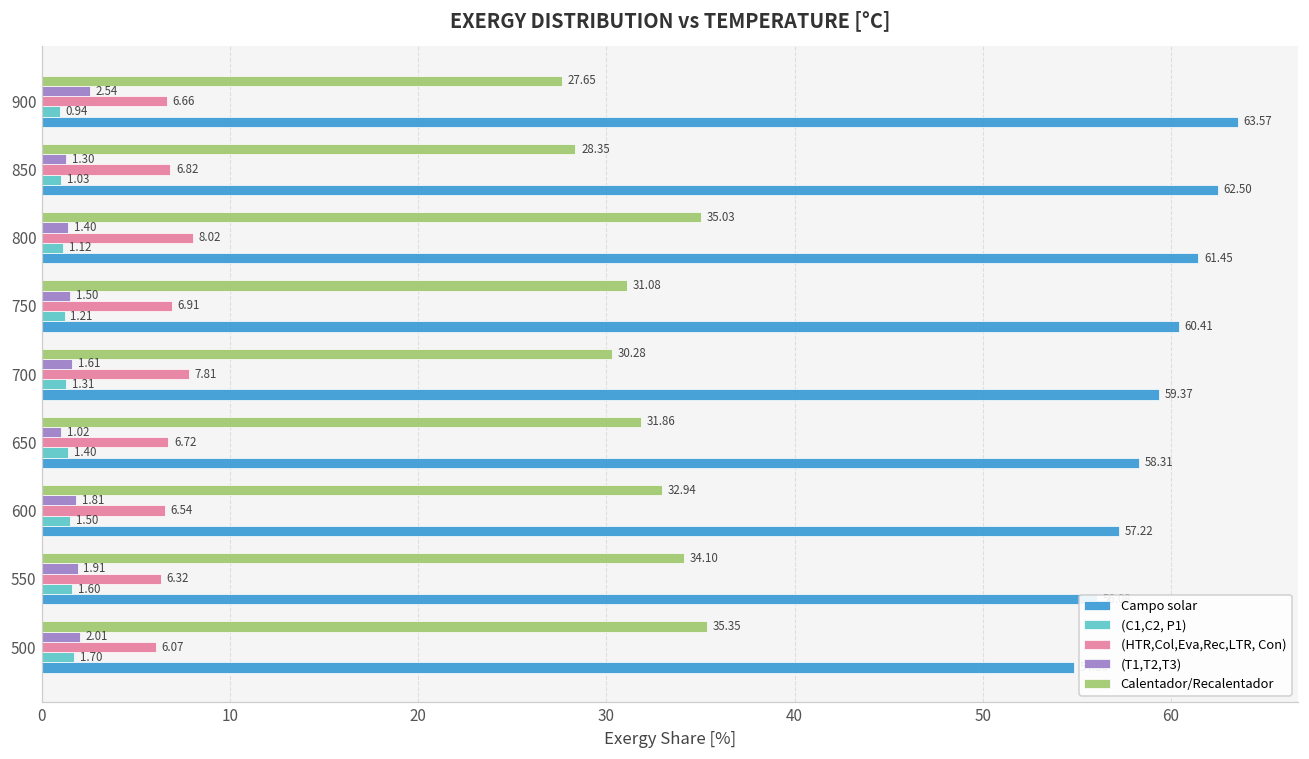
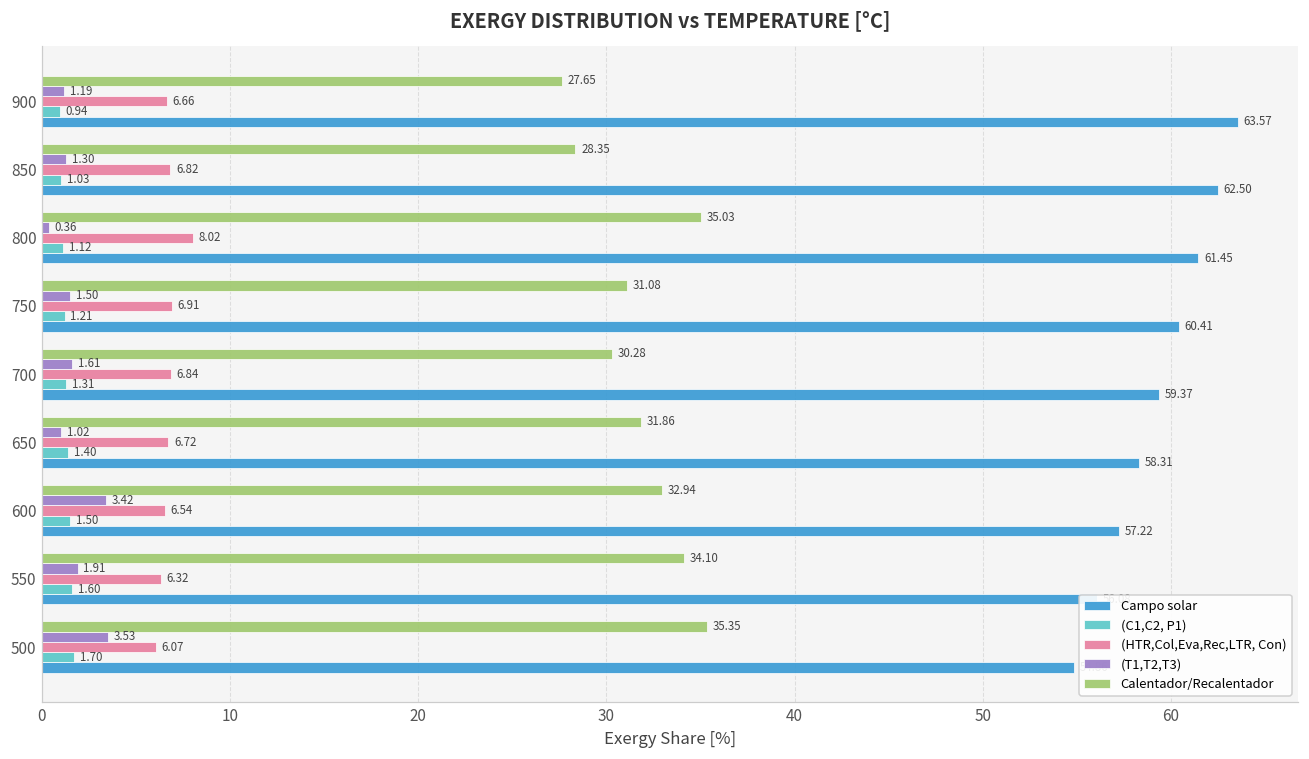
  {
    "(HTR,Col,Eva,Rec,LTR, Con)": {
      "900": 6.66,
      "850": 6.82,
      "800": 8.02,
      "750": 6.91,
-     "700": 7.81,
+     "700": 6.84,
      "650": 6.72,
      "600": 6.54,
      "550": 6.32,
      "500": 6.07
    },
    "(T1,T2,T3)": {
-     "900": 2.54,
+     "900": 1.19,
      "850": 1.30,
-     "800": 1.40,
+     "800": 0.36,
      "750": 1.50,
      "700": 1.61,
      "650": 1.02,
-     "600": 1.81,
+     "600": 3.42,
      "550": 1.91,
-     "500": 2.01
+     "500": 3.53
    },
    "Calentador/Recalentador": {
      "900": 27.65,
      "850": 28.35,
      "800": 35.03,
      "750": 31.08,
      "700": 30.28,
      "650": 31.86,
      "600": 32.94,
      "550": 34.10,
      "500": 35.35
    }
  }
